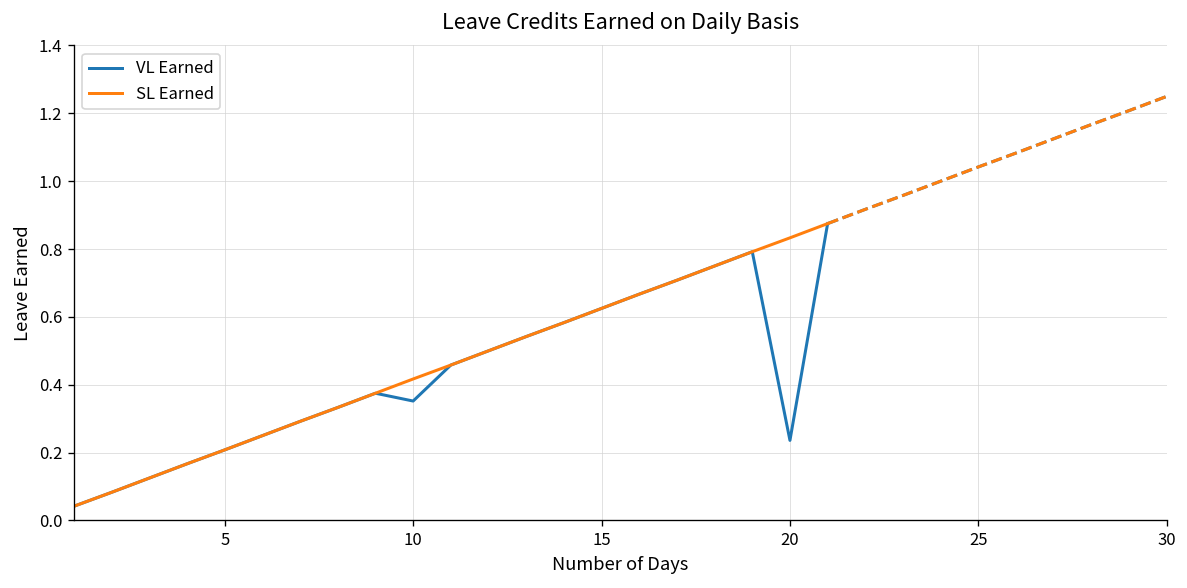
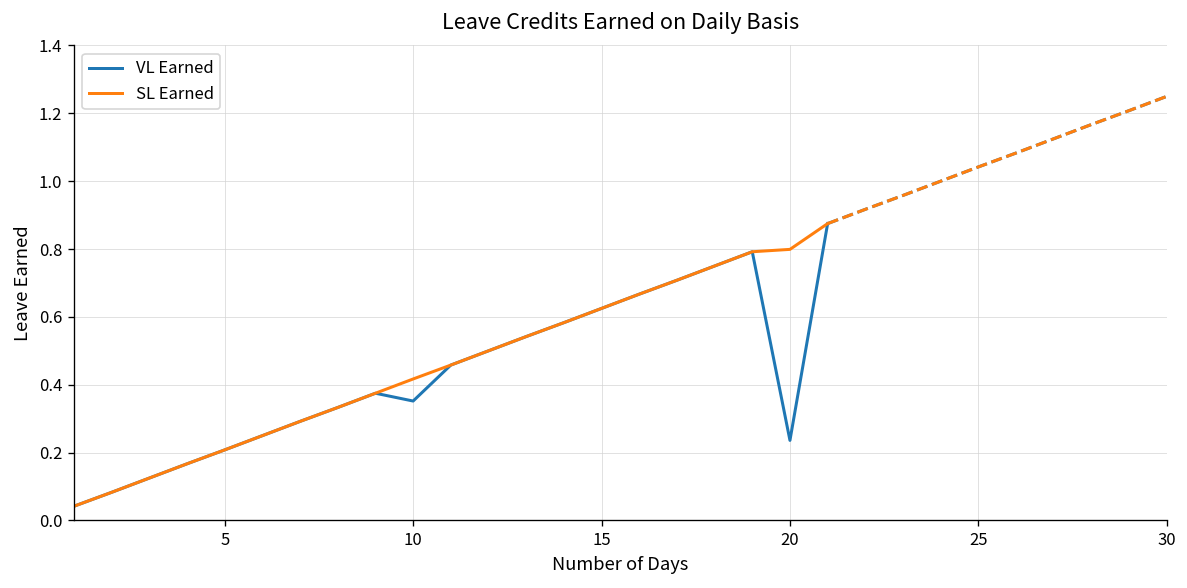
  {
    "SL Earned": {
      "10": 0.42,
-     "20": 0.83
+     "20": 0.80
    }
  }
